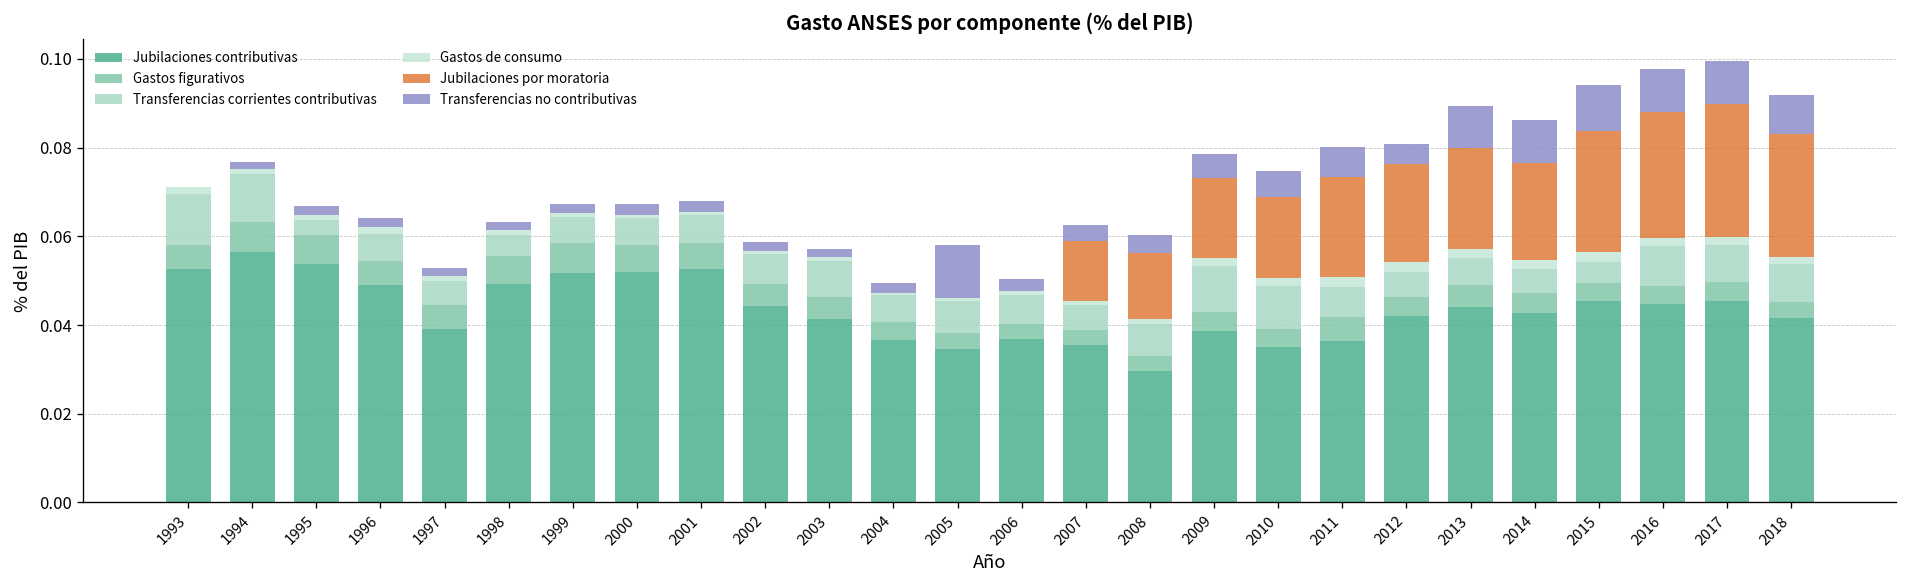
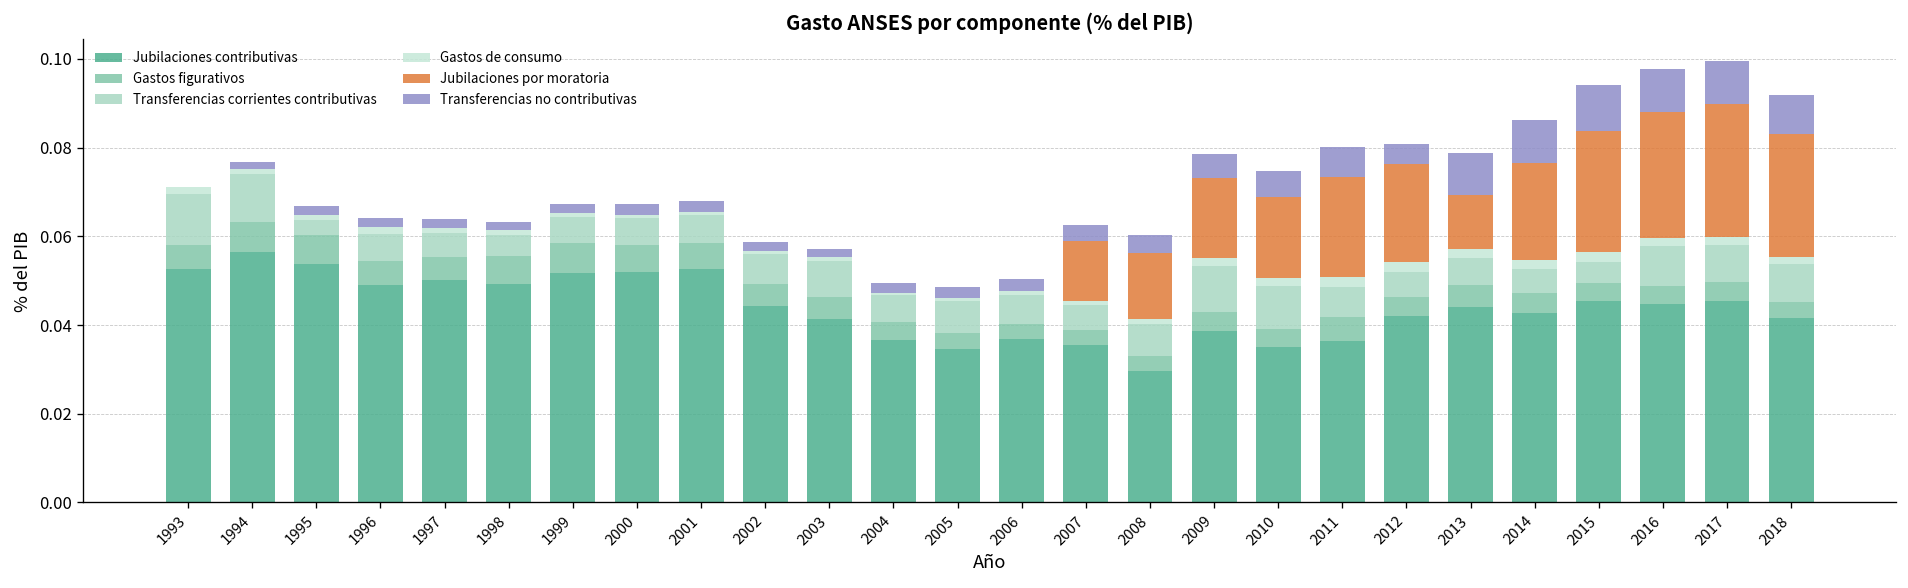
  {
    "Jubilaciones contributivas": {
      "1993": 0.053,
      "1994": 0.056,
      "1995": 0.054,
      "1996": 0.049,
-     "1997": 0.039,
+     "1997": 0.050,
      "1998": 0.049,
      "1999": 0.052,
      "2000": 0.052,
      "2001": 0.053,
      "2002": 0.044,
      "2003": 0.041,
      "2004": 0.037,
      "2005": 0.035,
      "2006": 0.037,
      "2007": 0.035,
      "2008": 0.030,
      "2009": 0.039,
      "2010": 0.035,
      "2011": 0.036,
      "2012": 0.042,
      "2013": 0.044,
      "2014": 0.043,
      "2015": 0.045,
      "2016": 0.045,
      "2017": 0.045,
      "2018": 0.042
    },
    "Jubilaciones por moratoria": {
      "1993": 0.000,
      "1994": 0.000,
      "1995": 0.000,
      "1996": 0.000,
      "1997": 0.000,
      "1998": 0.000,
      "1999": 0.000,
      "2000": 0.000,
      "2001": 0.000,
      "2002": 0.000,
      "2003": 0.000,
      "2004": 0.000,
      "2005": 0.000,
      "2006": 0.000,
      "2007": 0.013,
      "2008": 0.015,
      "2009": 0.018,
      "2010": 0.018,
      "2011": 0.023,
      "2012": 0.022,
-     "2013": 0.023,
+     "2013": 0.012,
      "2014": 0.022,
      "2015": 0.027,
      "2016": 0.028,
      "2017": 0.030,
      "2018": 0.028
    },
    "Transferencias no contributivas": {
      "1993": 0.000,
      "1994": 0.002,
      "1995": 0.002,
      "1996": 0.002,
      "1997": 0.002,
      "1998": 0.002,
      "1999": 0.002,
      "2000": 0.002,
      "2001": 0.003,
      "2002": 0.002,
      "2003": 0.002,
      "2004": 0.002,
-     "2005": 0.012,
+     "2005": 0.002,
      "2006": 0.003,
      "2007": 0.004,
      "2008": 0.004,
      "2009": 0.005,
      "2010": 0.006,
      "2011": 0.007,
      "2012": 0.004,
      "2013": 0.009,
      "2014": 0.010,
      "2015": 0.010,
      "2016": 0.010,
      "2017": 0.010,
      "2018": 0.009
    }
  }
